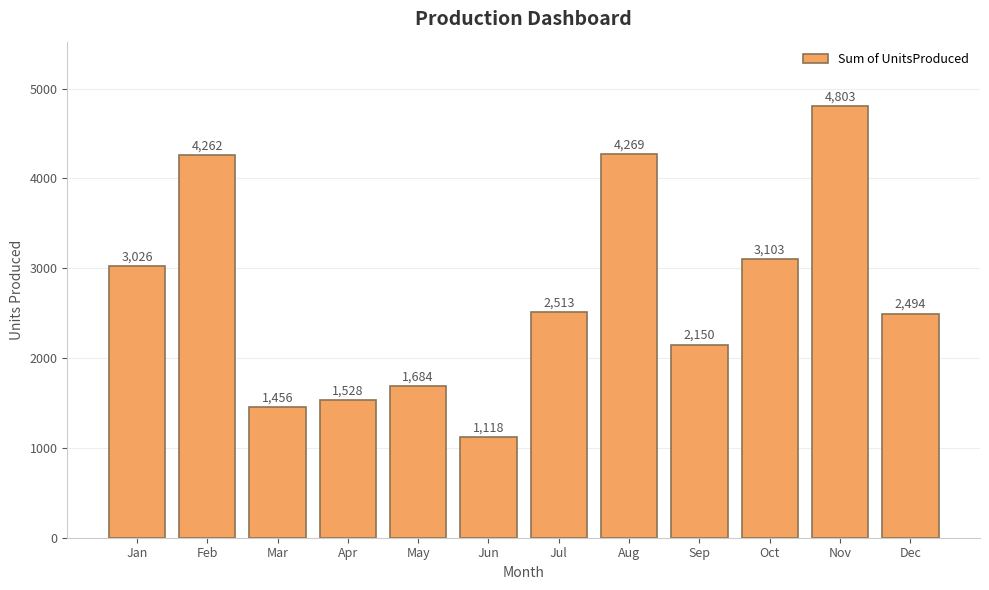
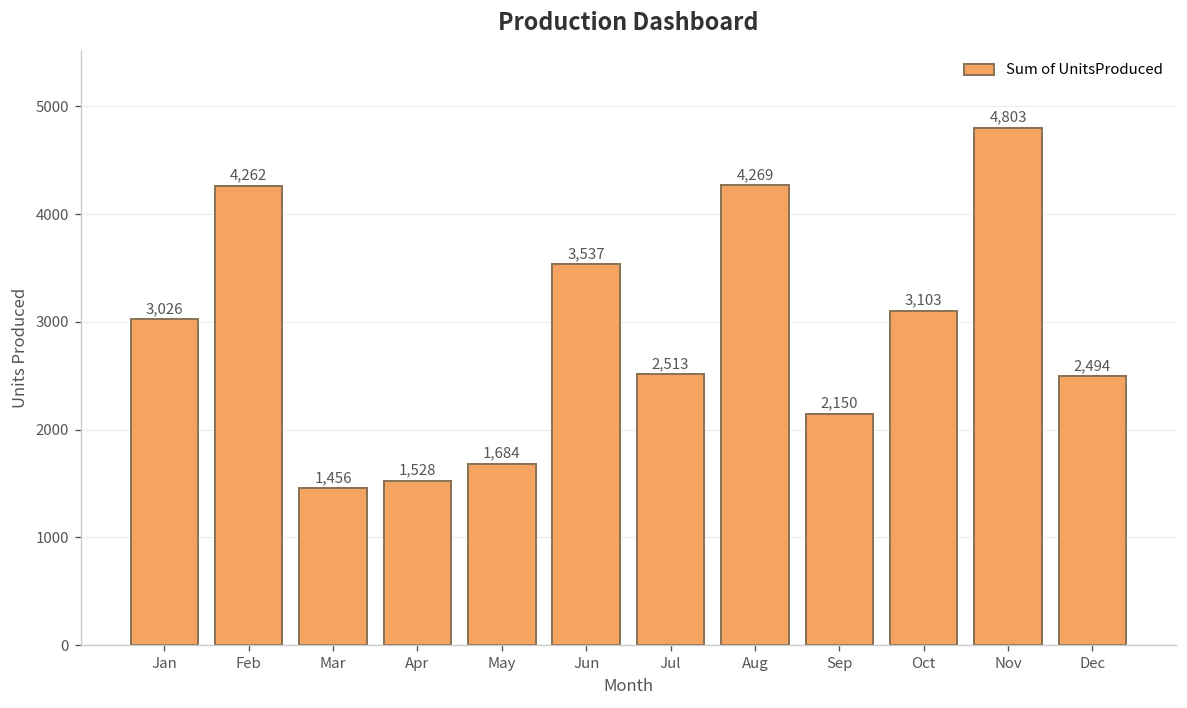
  {
    "Jan": "3,026",
    "Feb": "4,262",
    "Mar": "1,456",
    "Apr": "1,528",
    "May": "1,684",
-   "Jun": "1,118",
+   "Jun": "3,537",
    "Jul": "2,513",
    "Aug": "4,269",
    "Sep": "2,150",
    "Oct": "3,103",
    "Nov": "4,803",
    "Dec": "2,494"
  }
